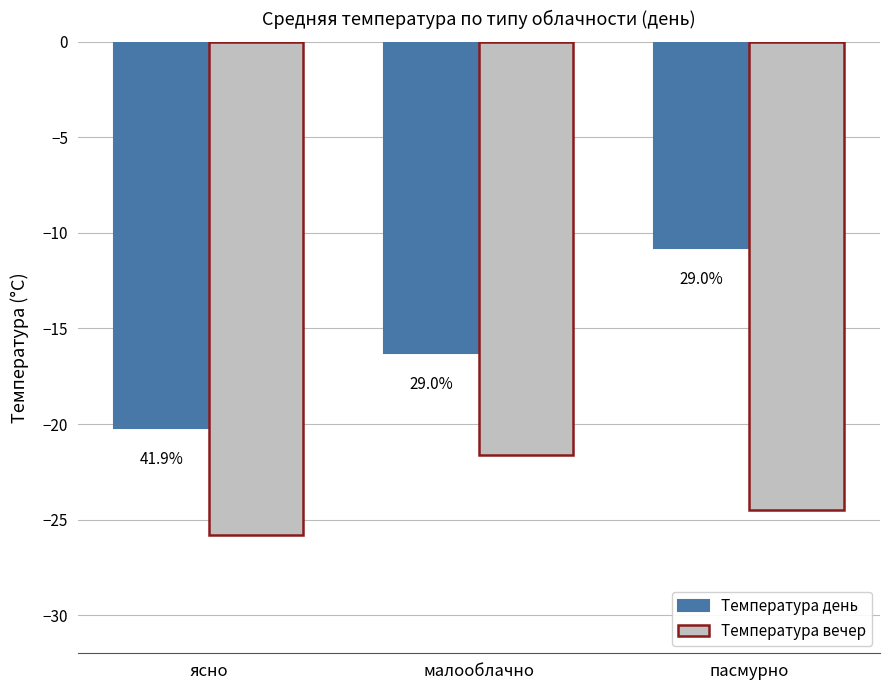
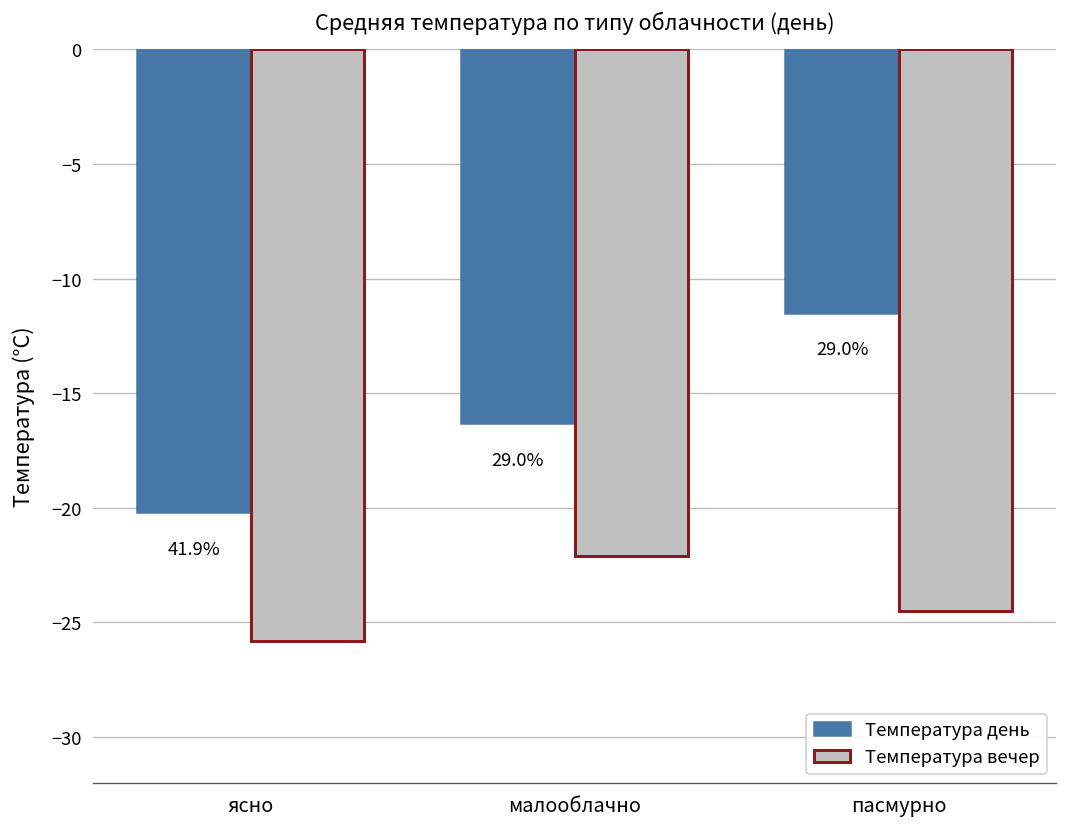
  {
    "Температура день": {
-     "пасмурно": -10.8
+     "пасмурно": -11.5
    },
    "Температура вечер": {
      "ясно": -25.8,
-     "малооблачно": -21.6,
+     "малооблачно": -22.1,
      "пасмурно": -24.5
    }
  }
